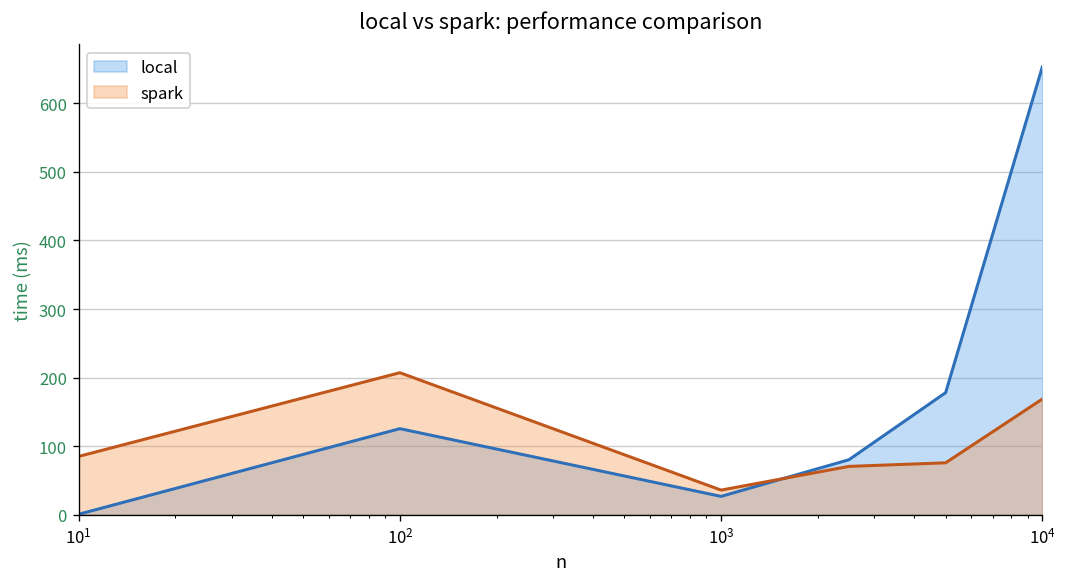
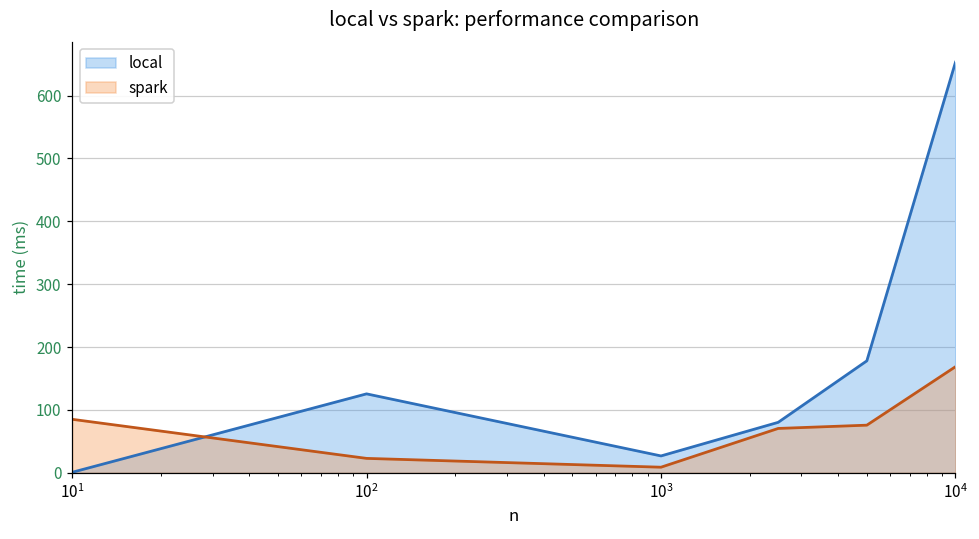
  {
    "local": {
      "10^1": 0,
      "10^2": 130,
      "10^3": 30,
      "10^4": 650
    },
    "spark": {
      "10^1": 90,
-     "10^2": 210,
-     "10^3": 40,
+     "10^2": 20,
+     "10^3": 10,
      "10^4": 170
    }
  }
